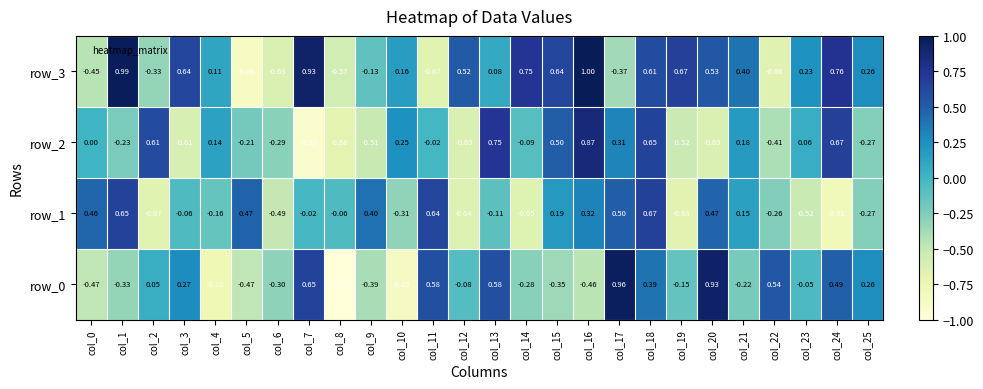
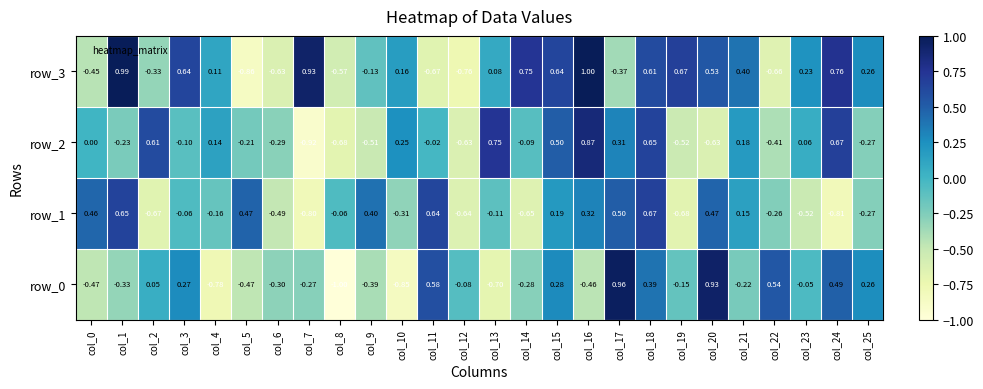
  {
    "row_3": {
      "col_0": -0.45,
      "col_1": 0.99,
      "col_2": -0.33,
      "col_3": 0.64,
      "col_4": 0.11,
      "col_5": -0.86,
      "col_6": -0.63,
      "col_7": 0.93,
      "col_8": -0.57,
      "col_9": -0.13,
      "col_10": 0.16,
      "col_11": -0.67,
-     "col_12": 0.52,
+     "col_12": -0.76,
      "col_13": 0.08,
      "col_14": 0.75,
      "col_15": 0.64,
      "col_16": 1.00,
      "col_17": -0.37,
      "col_18": 0.61,
      "col_19": 0.67,
      "col_20": 0.53,
      "col_21": 0.40,
      "col_22": -0.66,
      "col_23": 0.23,
      "col_24": 0.76,
      "col_25": 0.26
    },
    "row_2": {
      "col_0": 0.00,
      "col_1": -0.23,
      "col_2": 0.61,
-     "col_3": -0.61,
+     "col_3": -0.10,
      "col_4": 0.14,
      "col_5": -0.21,
      "col_6": -0.29,
      "col_7": -0.92,
      "col_8": -0.68,
      "col_9": -0.51,
      "col_10": 0.25,
      "col_11": -0.02,
      "col_12": -0.63,
      "col_13": 0.75,
      "col_14": -0.09,
      "col_15": 0.50,
      "col_16": 0.87,
      "col_17": 0.31,
      "col_18": 0.65,
      "col_19": -0.52,
      "col_20": -0.63,
      "col_21": 0.18,
      "col_22": -0.41,
      "col_23": 0.06,
      "col_24": 0.67,
      "col_25": -0.27
    },
    "row_1": {
      "col_0": 0.46,
      "col_1": 0.65,
      "col_2": -0.67,
      "col_3": -0.06,
      "col_4": -0.16,
      "col_5": 0.47,
      "col_6": -0.49,
-     "col_7": -0.02,
+     "col_7": -0.80,
      "col_8": -0.06,
      "col_9": 0.40,
      "col_10": -0.31,
      "col_11": 0.64,
      "col_12": -0.64,
      "col_13": -0.11,
      "col_14": -0.65,
      "col_15": 0.19,
      "col_16": 0.32,
      "col_17": 0.50,
      "col_18": 0.67,
      "col_19": -0.68,
      "col_20": 0.47,
      "col_21": 0.15,
      "col_22": -0.26,
      "col_23": -0.52,
      "col_24": -0.81,
      "col_25": -0.27
    },
    "row_0": {
      "col_0": -0.47,
      "col_1": -0.33,
      "col_2": 0.05,
      "col_3": 0.27,
      "col_4": -0.78,
      "col_5": -0.47,
      "col_6": -0.30,
-     "col_7": 0.65,
+     "col_7": -0.27,
      "col_9": -0.39,
      "col_10": -0.85,
      "col_11": 0.58,
      "col_12": -0.08,
-     "col_13": 0.58,
+     "col_13": -0.70,
      "col_14": -0.28,
-     "col_15": -0.35,
+     "col_15": 0.28,
      "col_16": -0.46,
      "col_17": 0.96,
      "col_18": 0.39,
      "col_19": -0.15,
      "col_20": 0.93,
      "col_21": -0.22,
      "col_22": 0.54,
      "col_23": -0.05,
      "col_24": 0.49,
      "col_25": 0.26
    }
  }
